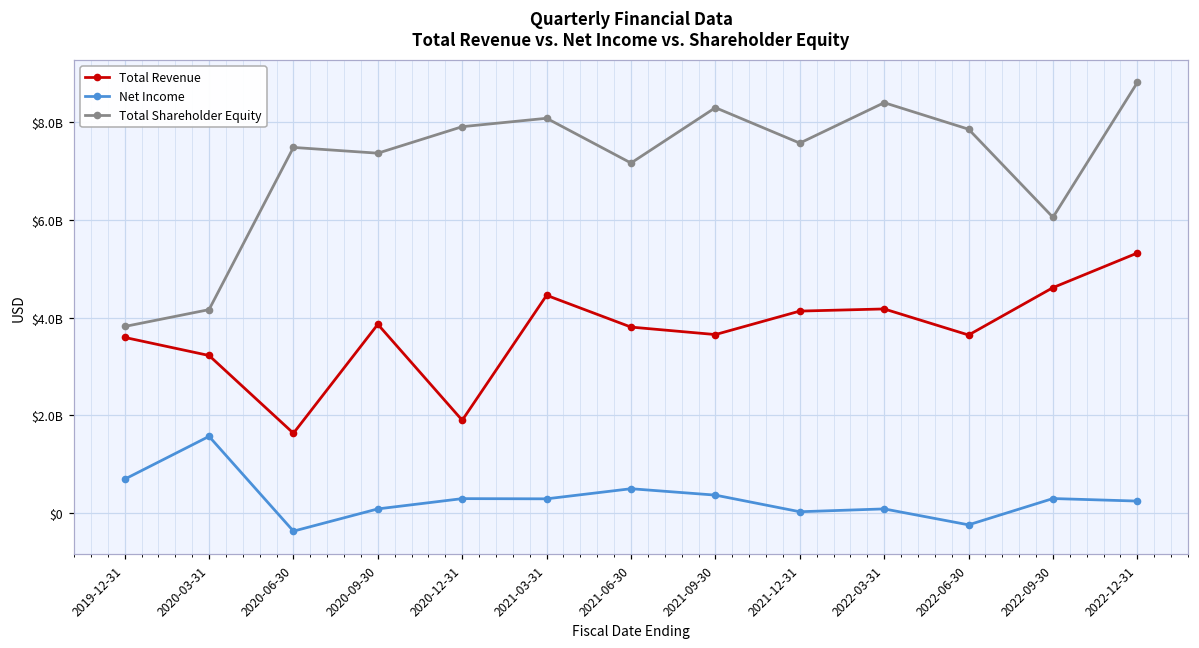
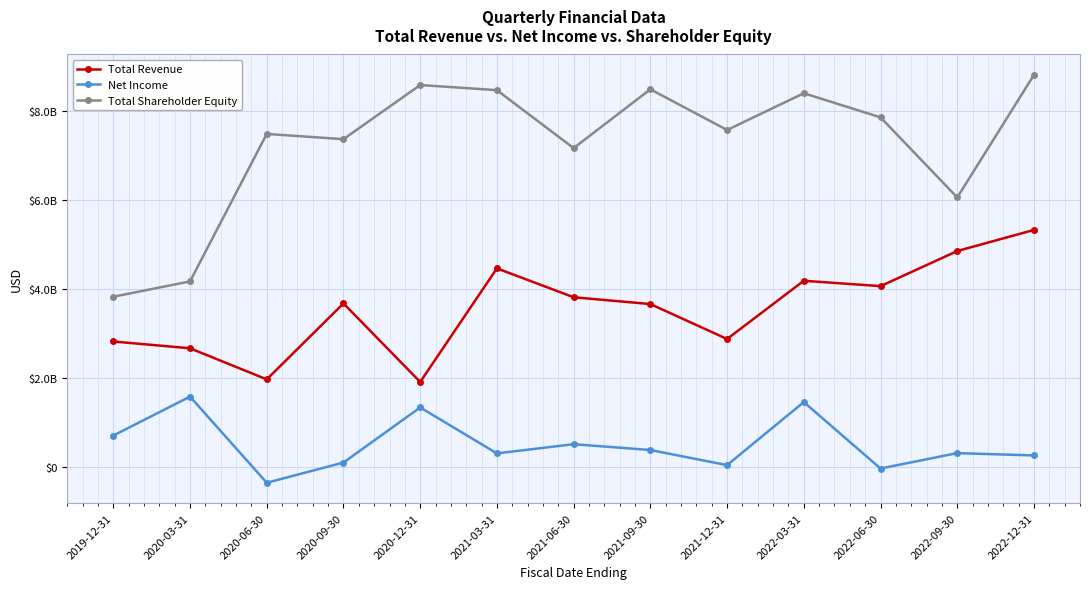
  {
    "Total Revenue": {
-     "2019-12-31": "$3600000000",
-     "2020-03-31": "$3200000000",
-     "2020-06-30": "$1600000000",
-     "2020-09-30": "$3900000000",
+     "2019-12-31": "$2800000000",
+     "2020-03-31": "$2700000000",
+     "2020-06-30": "$2000000000",
+     "2020-09-30": "$3700000000",
      "2020-12-31": "$1900000000",
      "2021-03-31": "$4500000000",
      "2021-06-30": "$3800000000",
      "2021-09-30": "$3700000000",
-     "2021-12-31": "$4100000000",
+     "2021-12-31": "$2900000000",
      "2022-03-31": "$4200000000",
-     "2022-06-30": "$3600000000",
-     "2022-09-30": "$4600000000",
+     "2022-06-30": "$4100000000",
+     "2022-09-30": "$4800000000",
      "2022-12-31": "$5300000000"
    },
    "Net Income": {
      "2019-12-31": "$700000000",
      "2020-03-31": "$1600000000",
      "2020-06-30": "$-400000000",
      "2020-09-30": "$100000000",
-     "2020-12-31": "$300000000",
+     "2020-12-31": "$1300000000",
      "2021-03-31": "$300000000",
      "2021-06-30": "$500000000",
      "2021-09-30": "$400000000",
      "2021-12-31": "$0",
-     "2022-03-31": "$100000000",
-     "2022-06-30": "$-200000000",
+     "2022-03-31": "$1400000000",
+     "2022-06-30": "$0",
      "2022-09-30": "$300000000",
      "2022-12-31": "$200000000"
    },
    "Total Shareholder Equity": {
      "2019-12-31": "$3800000000",
      "2020-03-31": "$4200000000",
      "2020-06-30": "$7500000000",
      "2020-09-30": "$7400000000",
-     "2020-12-31": "$7900000000",
-     "2021-03-31": "$8100000000",
+     "2020-12-31": "$8600000000",
+     "2021-03-31": "$8500000000",
      "2021-06-30": "$7200000000",
-     "2021-09-30": "$8300000000",
+     "2021-09-30": "$8500000000",
      "2021-12-31": "$7600000000",
      "2022-03-31": "$8400000000",
      "2022-06-30": "$7900000000",
      "2022-09-30": "$6100000000",
      "2022-12-31": "$8800000000"
    }
  }
